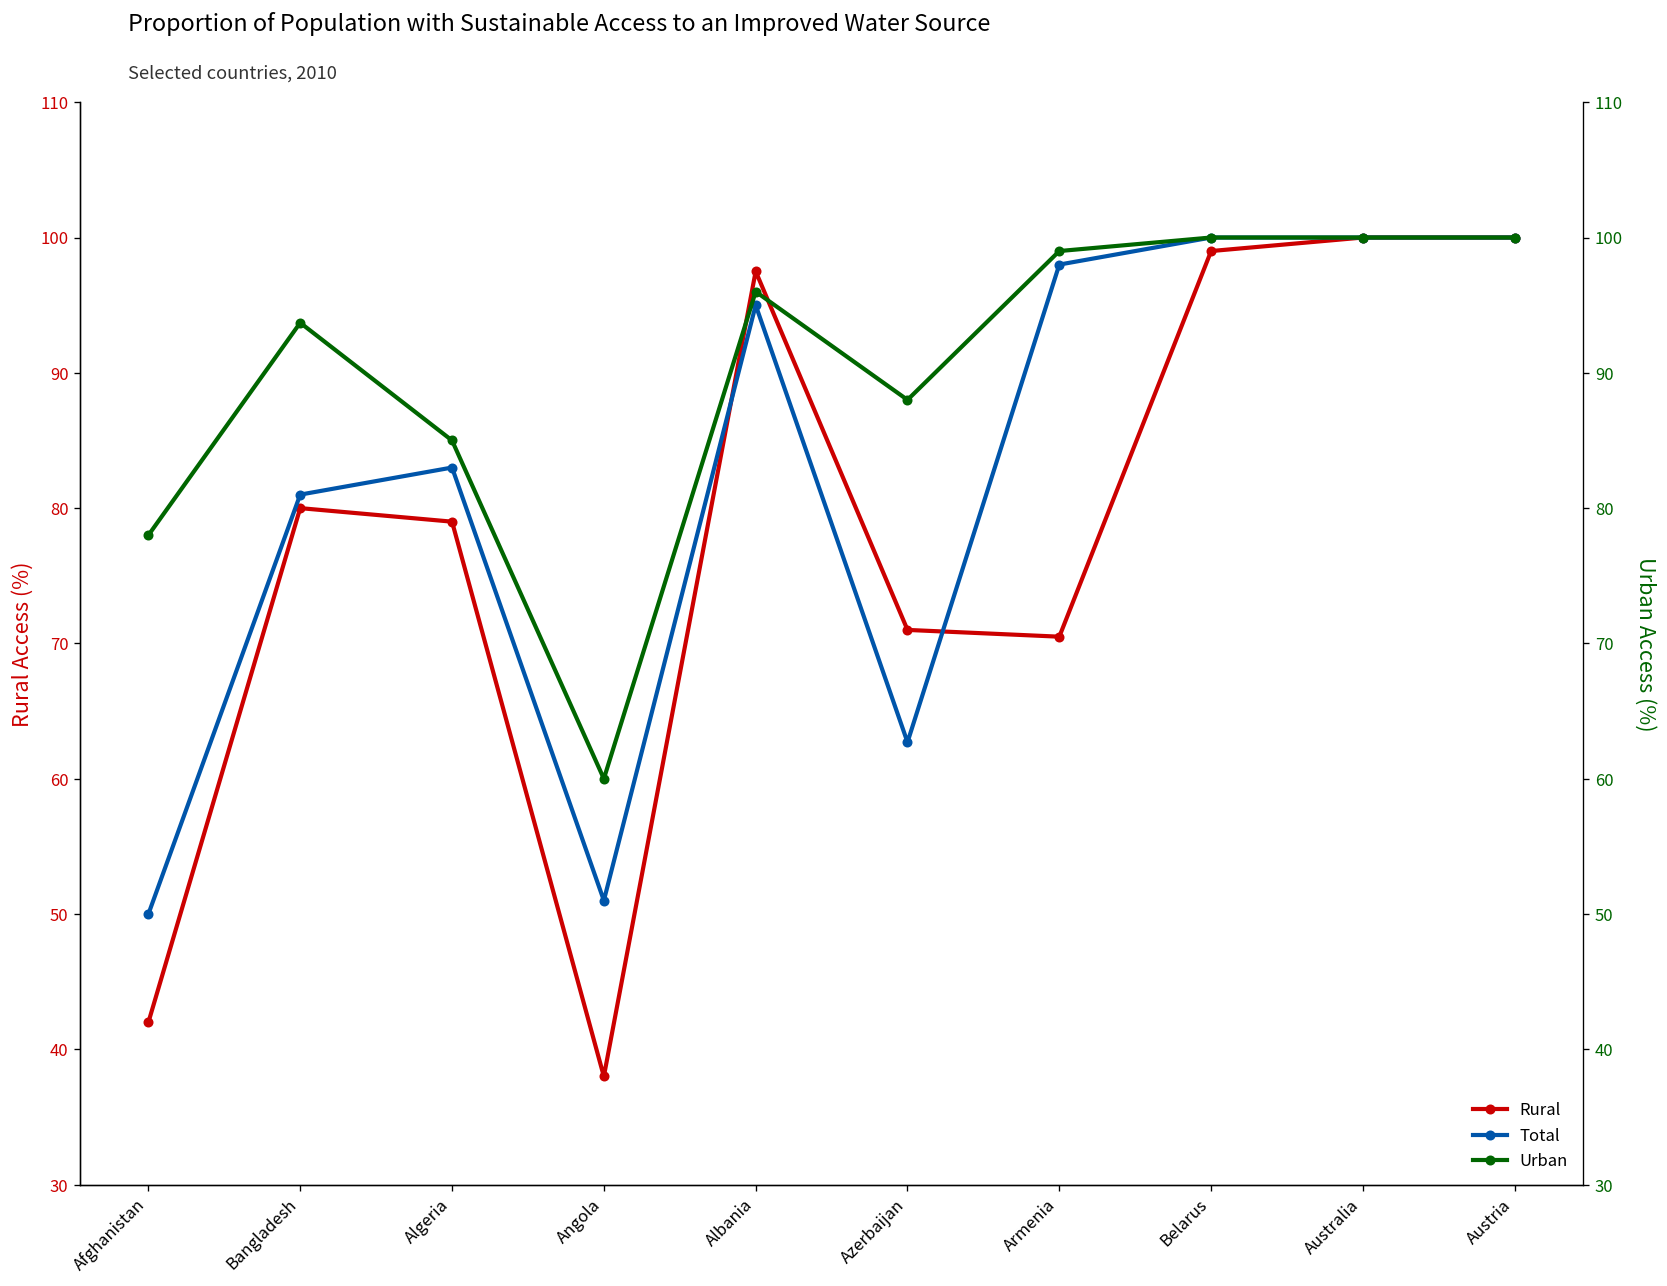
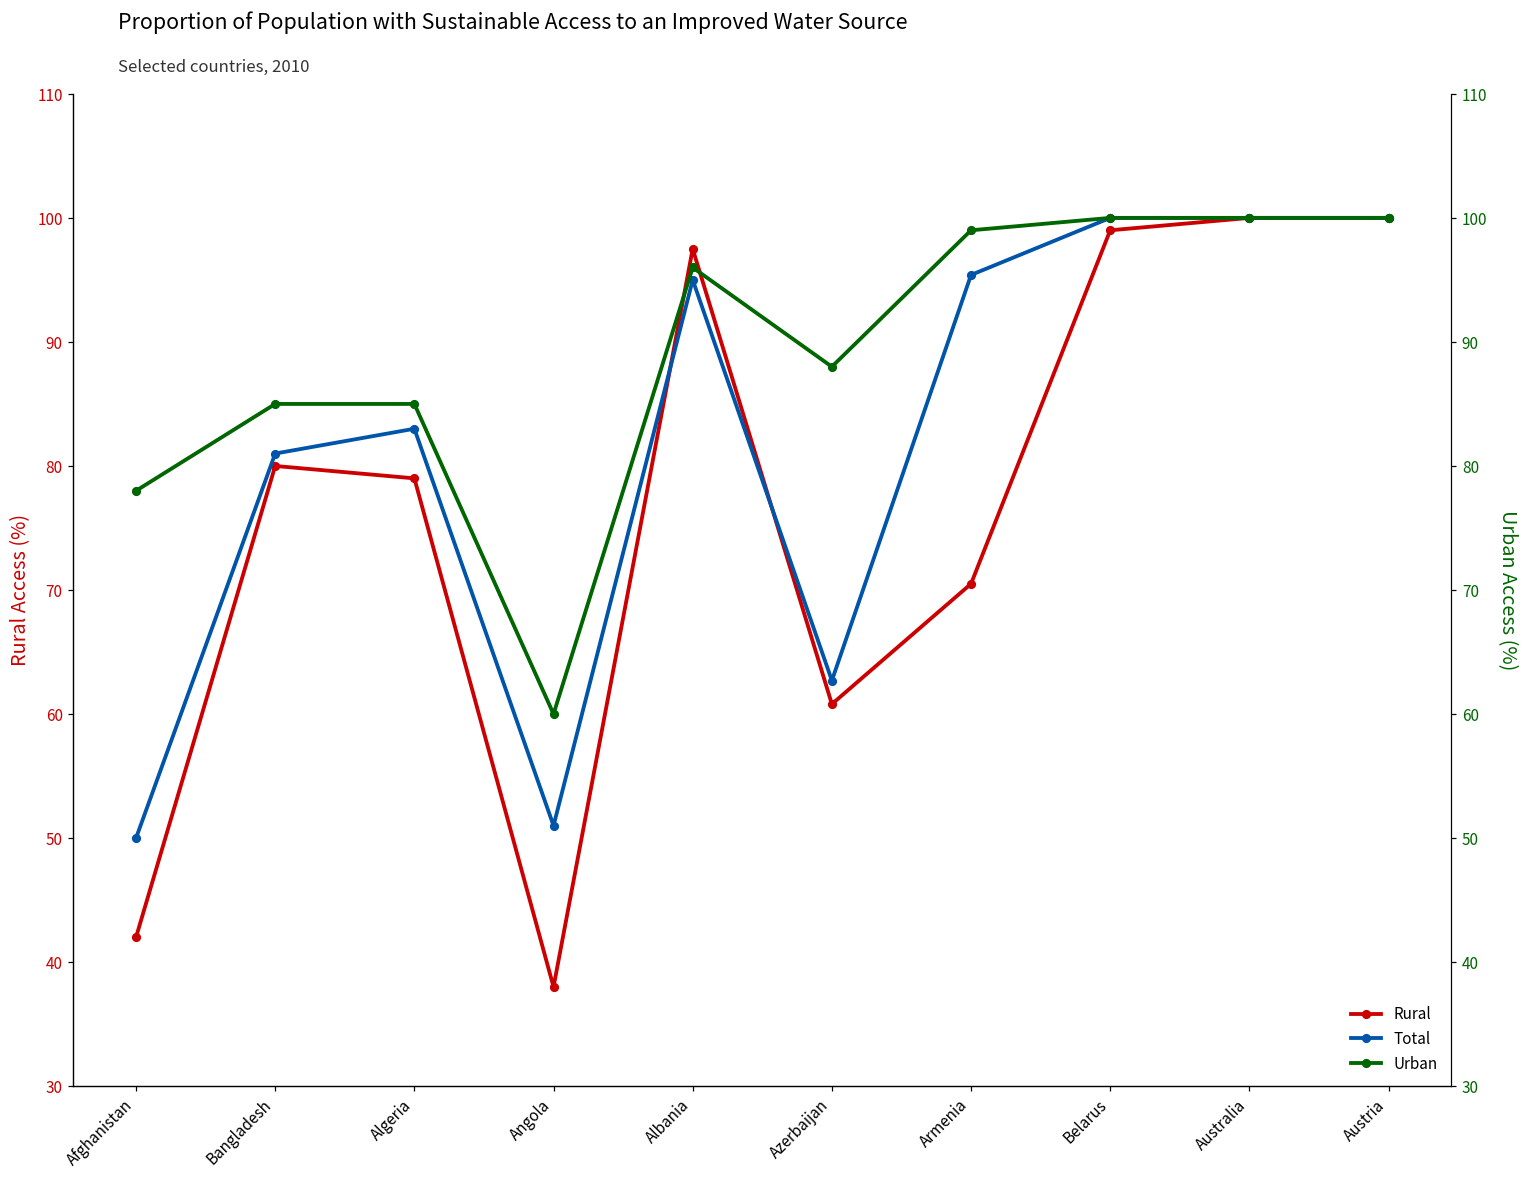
  {
    "Rural": {
      "Afghanistan": 42.0,
      "Bangladesh": 80.0,
      "Algeria": 79.0,
      "Angola": 38.0,
      "Albania": 97.5,
-     "Azerbaijan": 71.0,
+     "Azerbaijan": 60.8,
      "Armenia": 70.5,
      "Belarus": 99.0
    },
    "Total": {
      "Afghanistan": 50.0,
      "Bangladesh": 81.0,
      "Algeria": 83.0,
      "Angola": 51.0,
      "Albania": 95.0,
      "Azerbaijan": 62.7,
-     "Armenia": 98.0,
+     "Armenia": 95.4,
      "Belarus": 100.0
    },
    "Urban": {
      "Afghanistan": 78.0,
-     "Bangladesh": 93.7,
+     "Bangladesh": 85.0,
      "Algeria": 85.0,
      "Angola": 60.0,
      "Albania": 96.0,
      "Azerbaijan": 88.0,
      "Armenia": 99.0,
      "Belarus": 100.0,
      "Australia": 100.0,
      "Austria": 100.0
    }
  }
